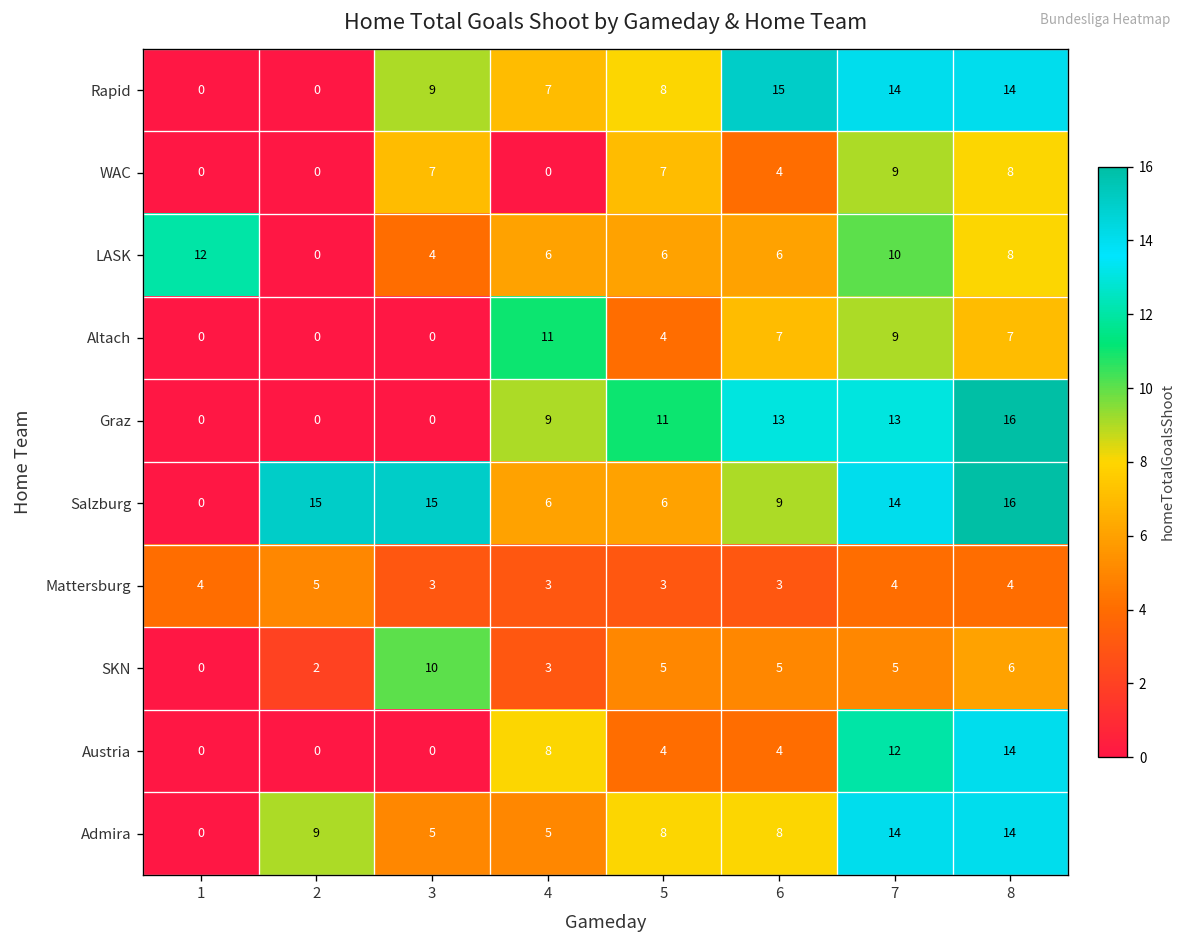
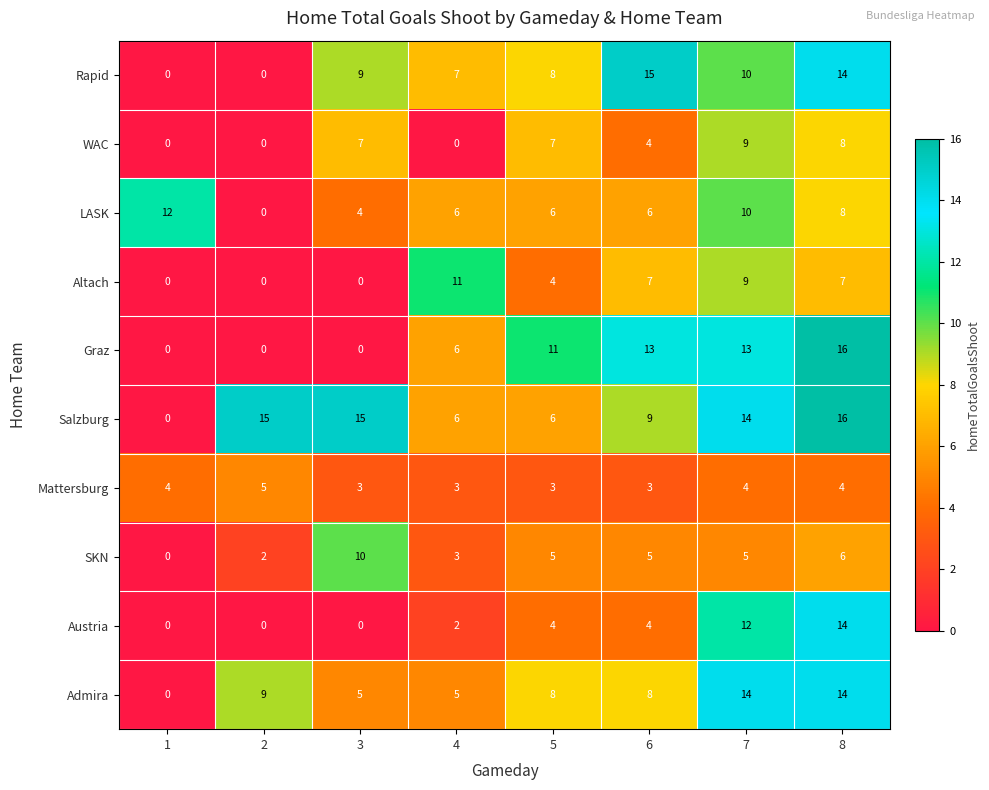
  {
    "Rapid": {
      "1": 0,
      "2": 0,
      "3": 9,
      "4": 7,
      "5": 8,
      "6": 15,
-     "7": 14,
+     "7": 10,
      "8": 14
    },
    "WAC": {
      "1": 0,
      "2": 0,
      "3": 7,
      "4": 0,
      "5": 7,
      "6": 4,
      "7": 9,
      "8": 8
    },
    "LASK": {
      "1": 12,
      "2": 0,
      "3": 4,
      "4": 6,
      "5": 6,
      "6": 6,
      "7": 10,
      "8": 8
    },
    "Altach": {
      "1": 0,
      "2": 0,
      "3": 0,
      "4": 11,
      "5": 4,
      "6": 7,
      "7": 9,
      "8": 7
    },
    "Graz": {
      "1": 0,
      "2": 0,
      "3": 0,
-     "4": 9,
+     "4": 6,
      "5": 11,
      "6": 13,
      "7": 13,
      "8": 16
    },
    "Salzburg": {
      "1": 0,
      "2": 15,
      "3": 15,
      "4": 6,
      "5": 6,
      "6": 9,
      "7": 14,
      "8": 16
    },
    "Mattersburg": {
      "1": 4,
      "2": 5,
      "3": 3,
      "4": 3,
      "5": 3,
      "6": 3,
      "7": 4,
      "8": 4
    },
    "SKN": {
      "1": 0,
      "2": 2,
      "3": 10,
      "4": 3,
      "5": 5,
      "6": 5,
      "7": 5,
      "8": 6
    },
    "Austria": {
      "1": 0,
      "2": 0,
      "3": 0,
-     "4": 8,
+     "4": 2,
      "5": 4,
      "6": 4,
      "7": 12,
      "8": 14
    },
    "Admira": {
      "1": 0,
      "2": 9,
      "3": 5,
      "4": 5,
      "5": 8,
      "6": 8,
      "7": 14,
      "8": 14
    }
  }
